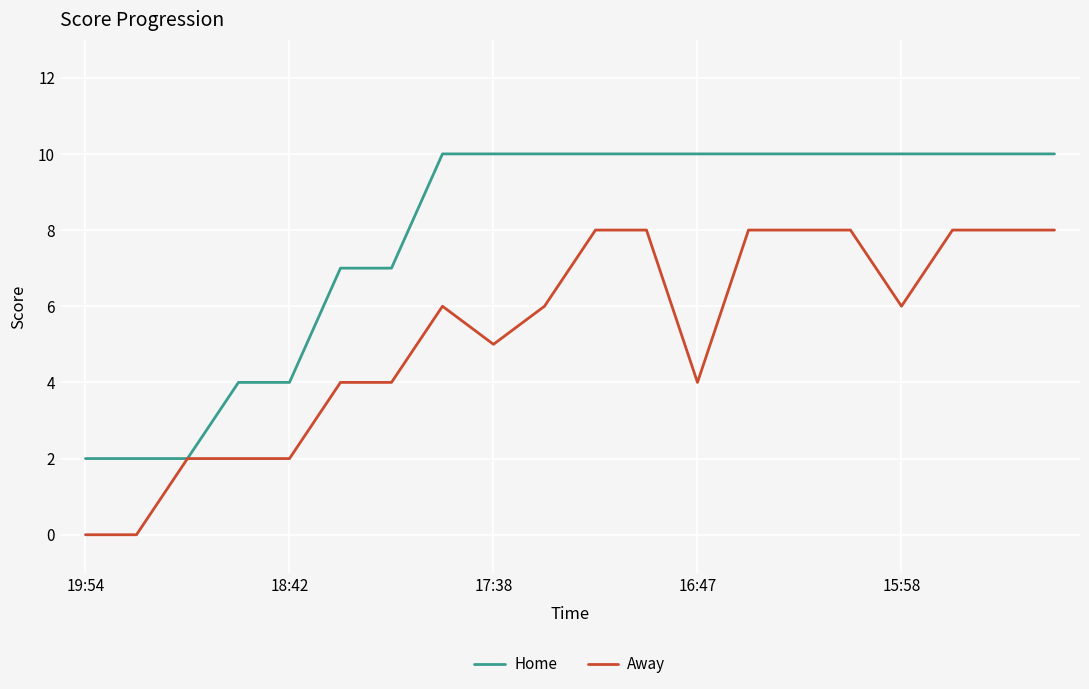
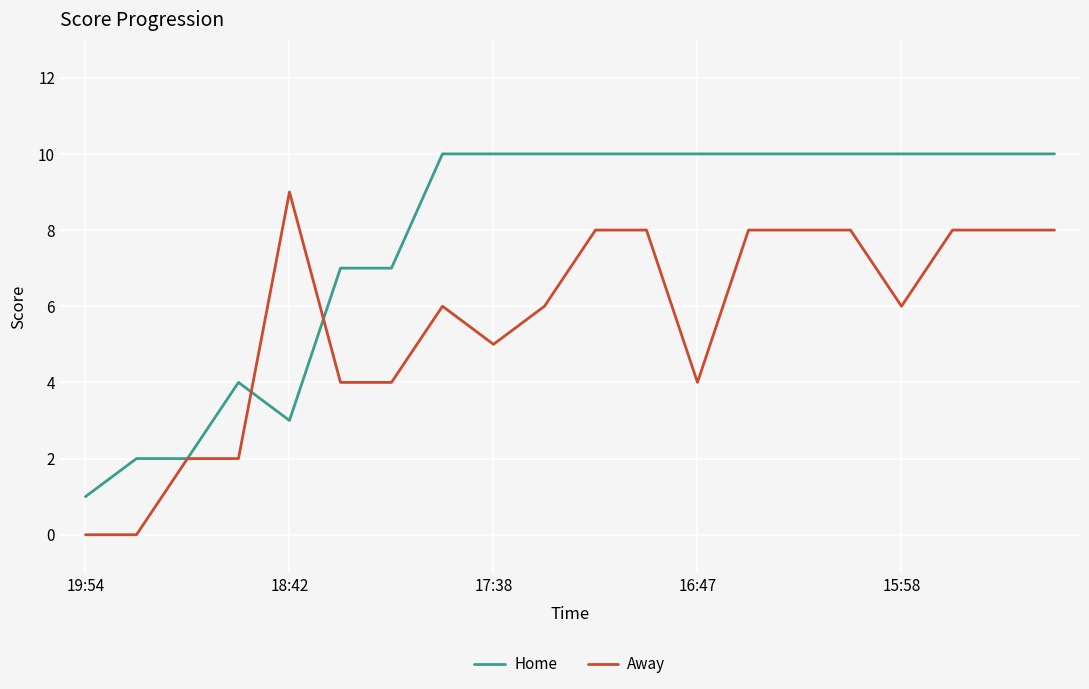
  {
    "Home": {
-     "19:54": 2,
-     "18:42": 4,
+     "19:54": 1,
+     "18:42": 3,
      "17:38": 10,
      "16:47": 10,
      "15:58": 10
    },
    "Away": {
      "19:54": 0,
-     "18:42": 2,
+     "18:42": 9,
      "17:38": 5,
      "16:47": 4,
      "15:58": 6
    }
  }
